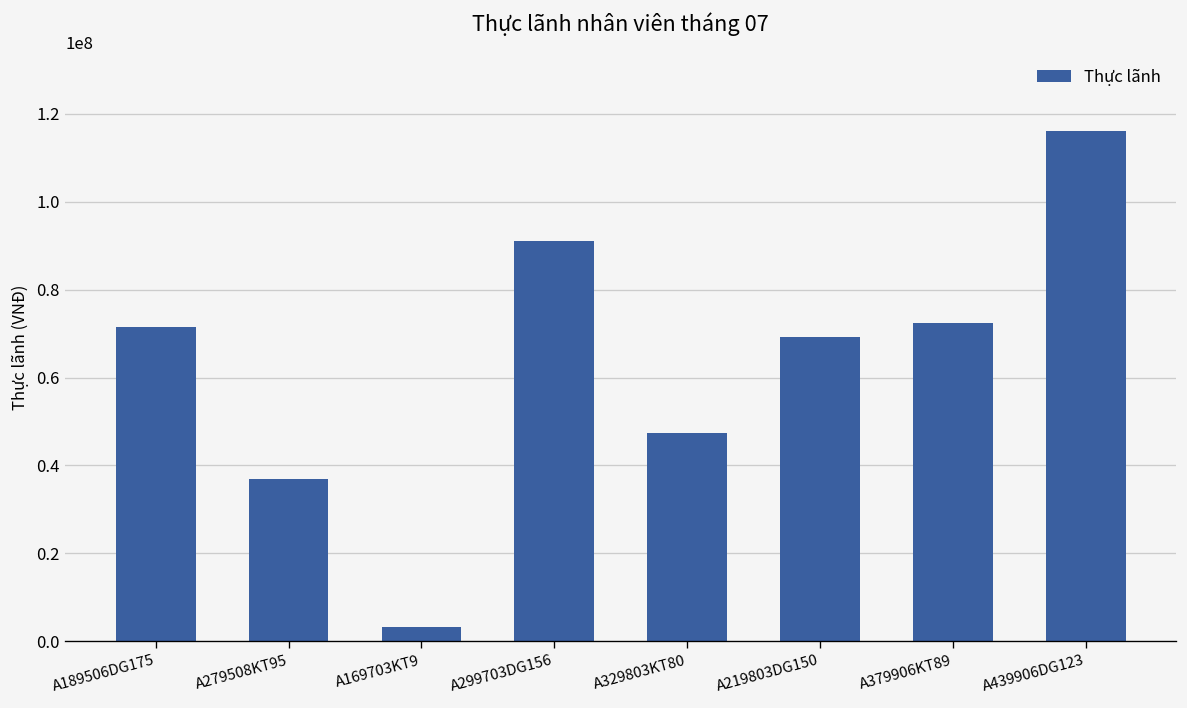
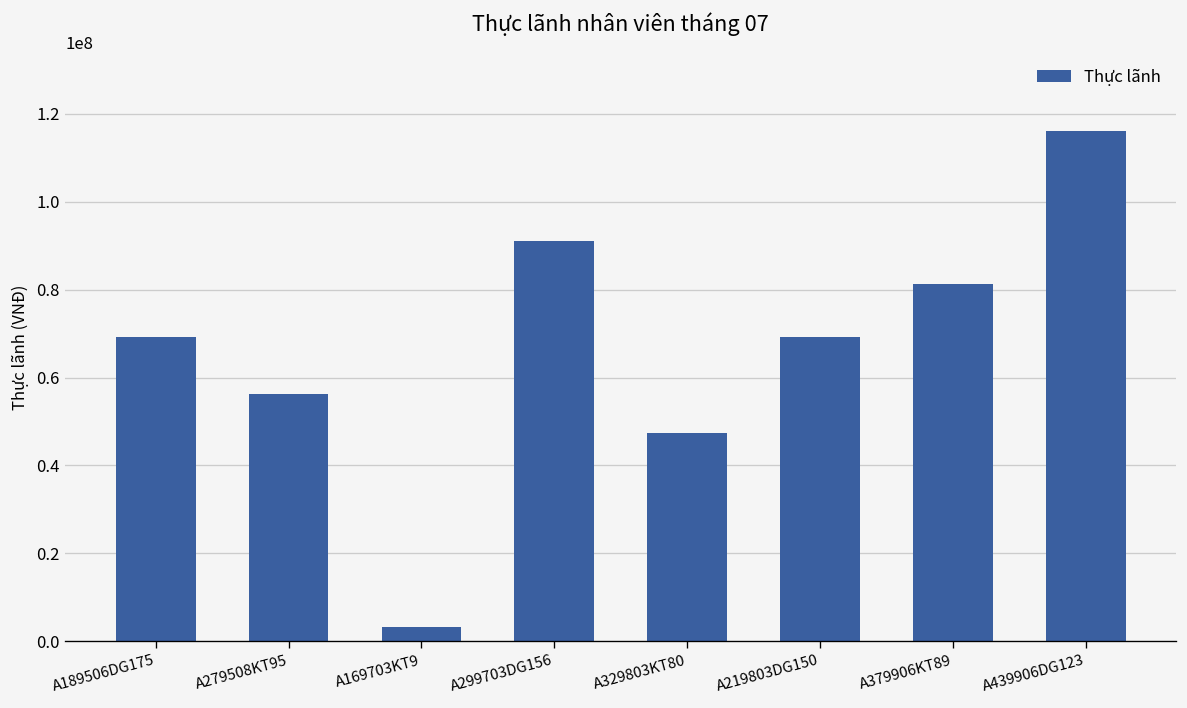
  {
-   "A189506DG175": 71000000,
-   "A279508KT95": 37000000,
+   "A189506DG175": 69000000,
+   "A279508KT95": 56000000,
    "A169703KT9": 3000000,
    "A299703DG156": 91000000,
    "A329803KT80": 47000000,
    "A219803DG150": 69000000,
-   "A379906KT89": 72000000,
+   "A379906KT89": 81000000,
    "A439906DG123": 116000000
  }
